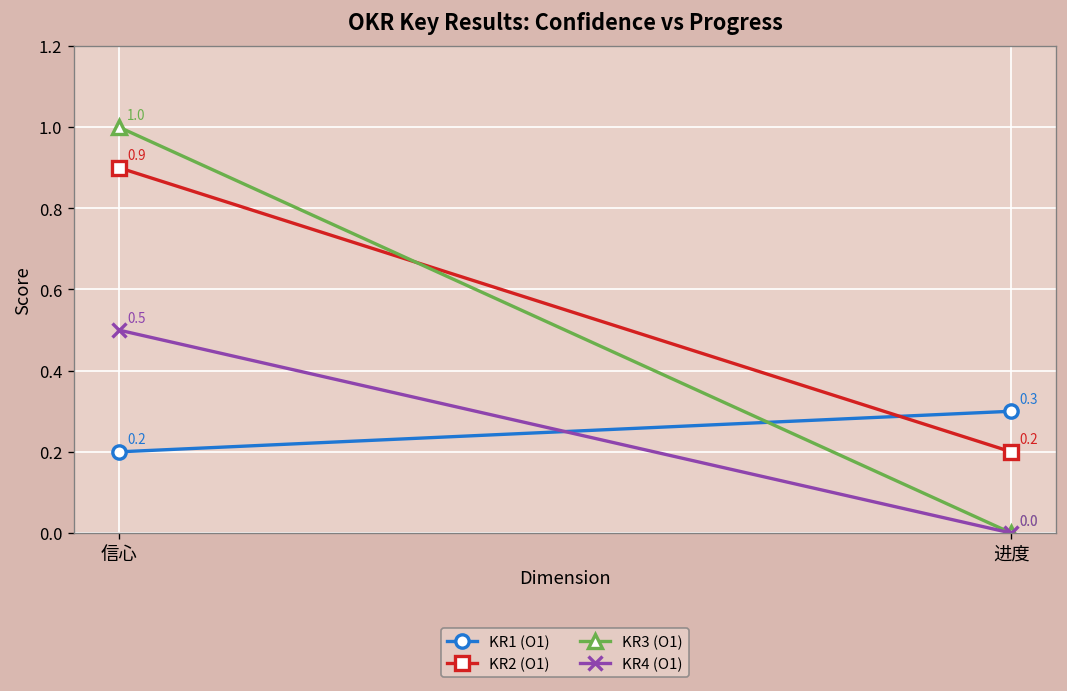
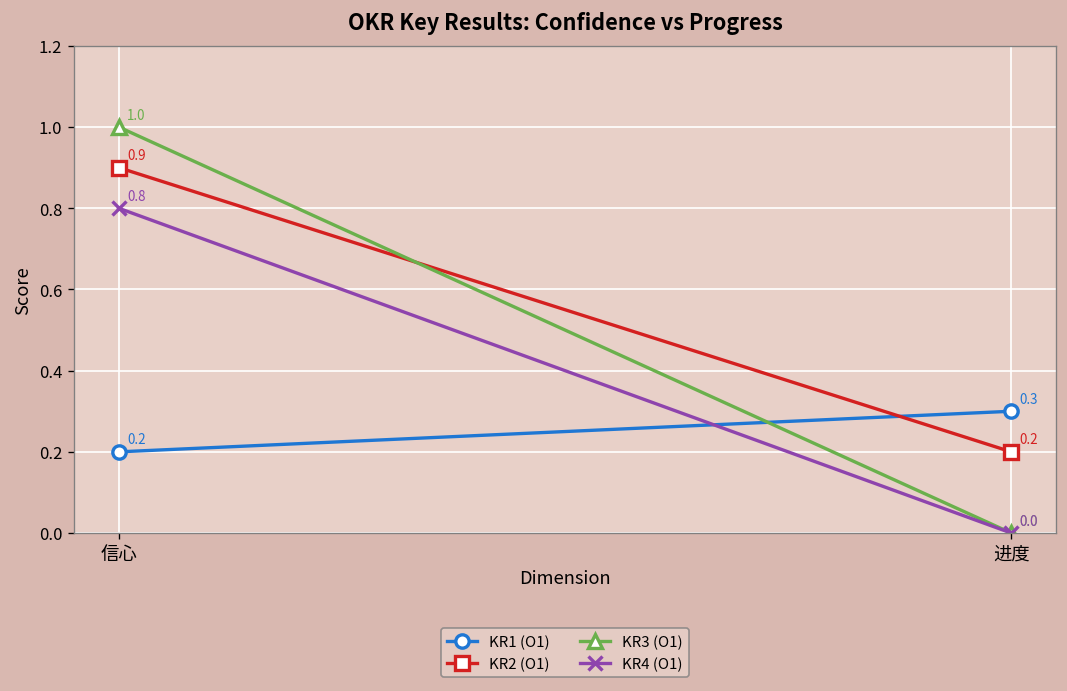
  {
    "KR1 (O1)": {
      "信心": 0.2,
      "进度": 0.3
    },
    "KR2 (O1)": {
      "信心": 0.9,
      "进度": 0.2
    },
    "KR3 (O1)": {
      "信心": 1.0
    },
    "KR4 (O1)": {
-     "信心": 0.5
+     "信心": 0.8
    }
  }
